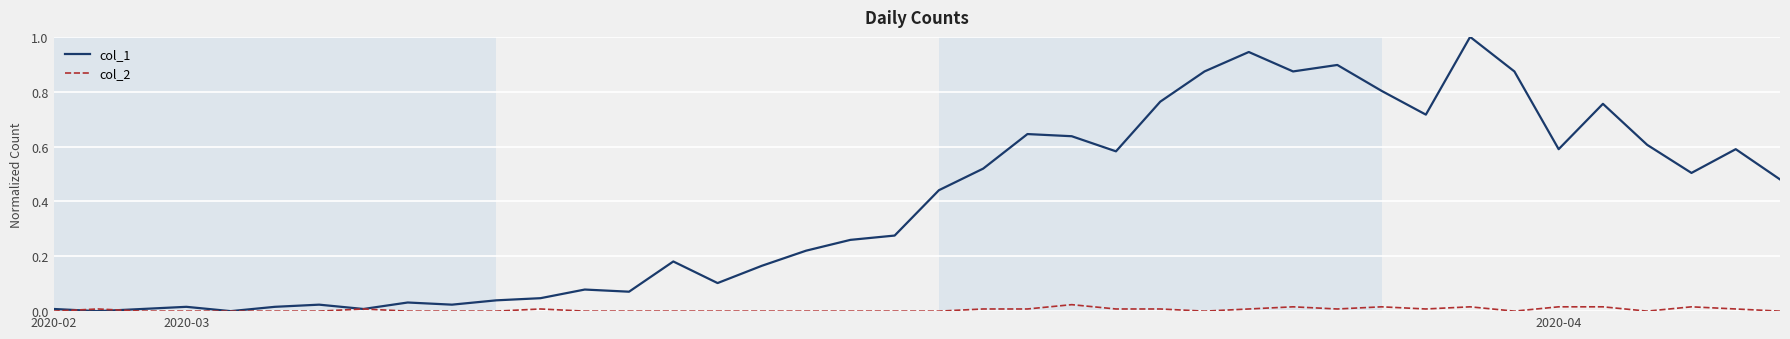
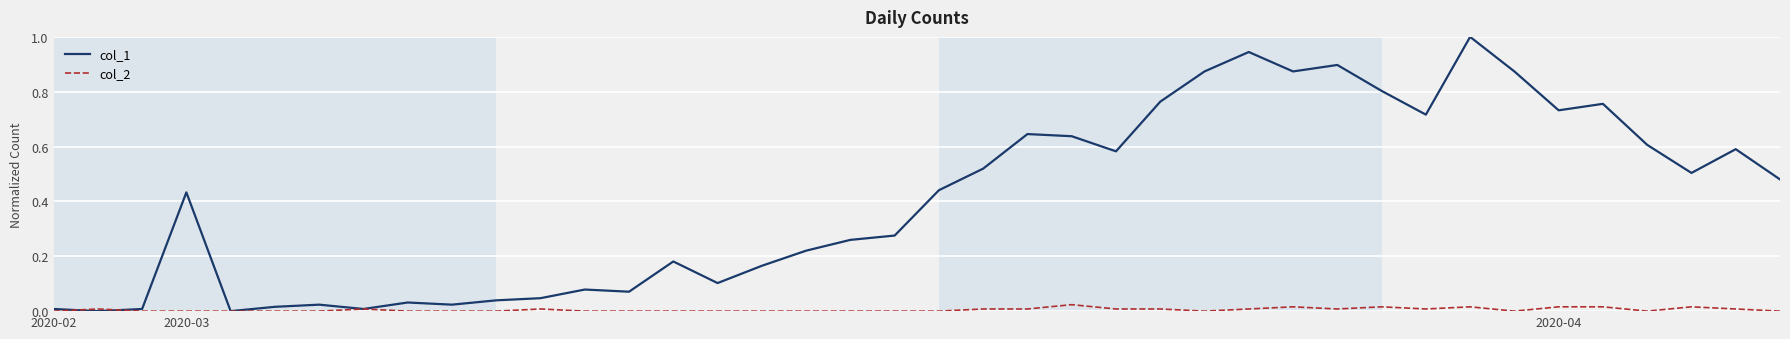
  {
    "col_1": {
-     "2020-03": 0.02,
-     "2020-04": 0.59
+     "2020-03": 0.43,
+     "2020-04": 0.73
    },
    "col_2": {
      "2020-03": 0.00,
      "2020-04": 0.02
    }
  }
